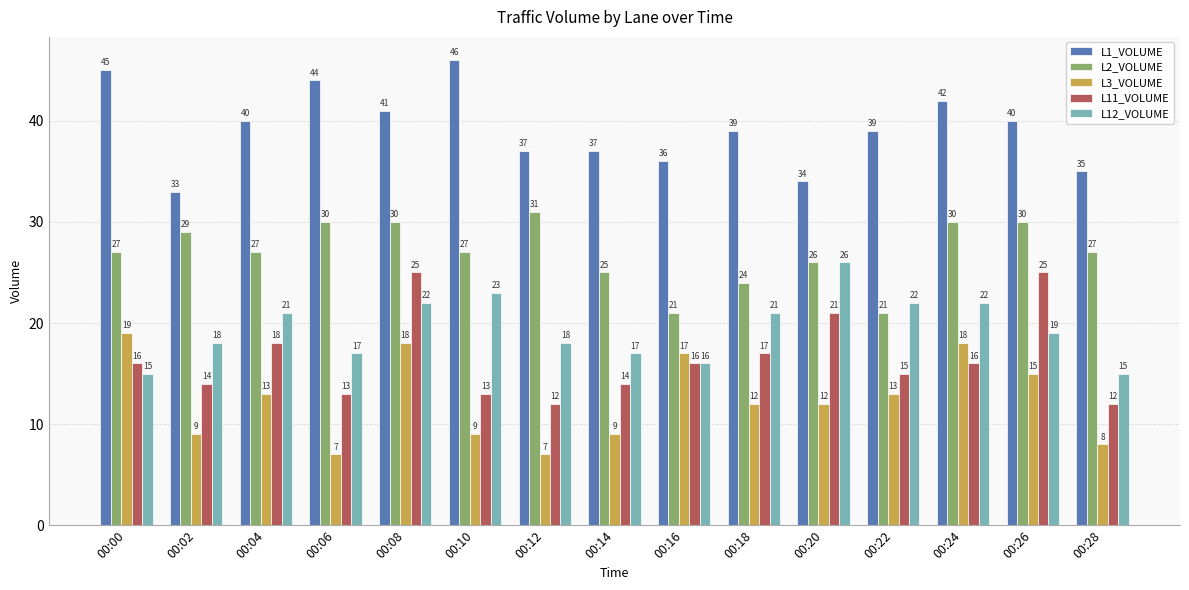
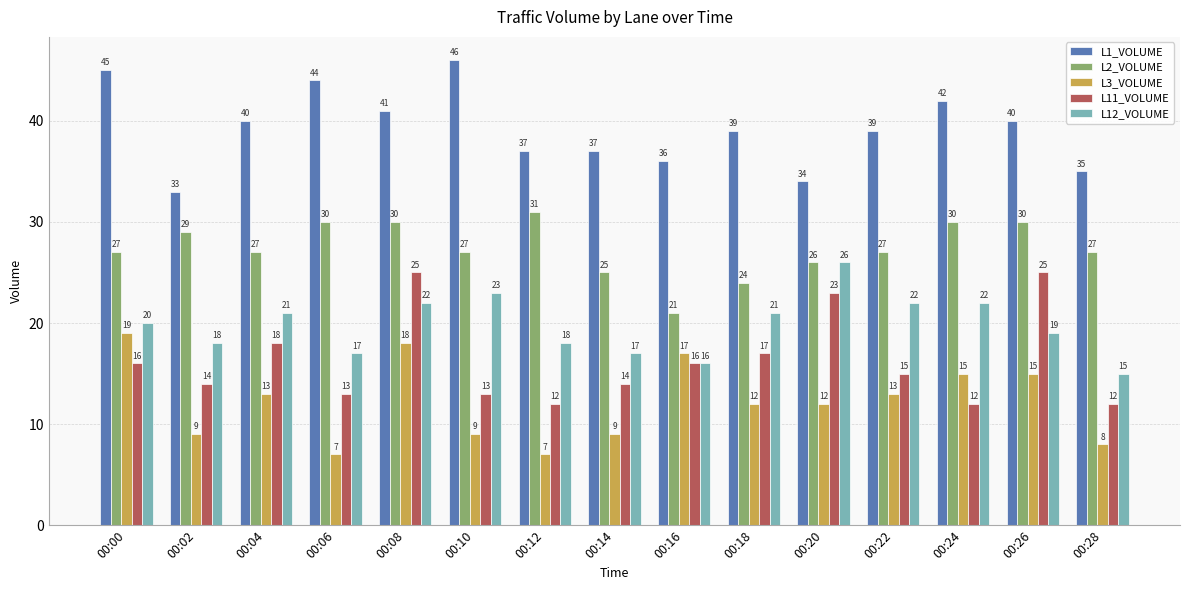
  {
    "L1_VOLUME": {
      "00:00": 45,
      "00:02": 33,
      "00:04": 40,
      "00:06": 44,
      "00:08": 41,
      "00:10": 46,
      "00:12": 37,
      "00:14": 37,
      "00:16": 36,
      "00:18": 39,
      "00:20": 34,
      "00:22": 39,
      "00:24": 42,
      "00:26": 40,
      "00:28": 35
    },
    "L2_VOLUME": {
      "00:00": 27,
      "00:02": 29,
      "00:04": 27,
      "00:06": 30,
      "00:08": 30,
      "00:10": 27,
      "00:12": 31,
      "00:14": 25,
      "00:16": 21,
      "00:18": 24,
      "00:20": 26,
-     "00:22": 21,
+     "00:22": 27,
      "00:24": 30,
      "00:26": 30,
      "00:28": 27
    },
    "L3_VOLUME": {
      "00:00": 19,
      "00:02": 9,
      "00:04": 13,
      "00:06": 7,
      "00:08": 18,
      "00:10": 9,
      "00:12": 7,
      "00:14": 9,
      "00:16": 17,
      "00:18": 12,
      "00:20": 12,
      "00:22": 13,
-     "00:24": 18,
+     "00:24": 15,
      "00:26": 15,
      "00:28": 8
    },
    "L11_VOLUME": {
      "00:00": 16,
      "00:02": 14,
      "00:04": 18,
      "00:06": 13,
      "00:08": 25,
      "00:10": 13,
      "00:12": 12,
      "00:14": 14,
      "00:16": 16,
      "00:18": 17,
-     "00:20": 21,
+     "00:20": 23,
      "00:22": 15,
-     "00:24": 16,
+     "00:24": 12,
      "00:26": 25,
      "00:28": 12
    },
    "L12_VOLUME": {
-     "00:00": 15,
+     "00:00": 20,
      "00:02": 18,
      "00:04": 21,
      "00:06": 17,
      "00:08": 22,
      "00:10": 23,
      "00:12": 18,
      "00:14": 17,
      "00:16": 16,
      "00:18": 21,
      "00:20": 26,
      "00:22": 22,
      "00:24": 22,
      "00:26": 19,
      "00:28": 15
    }
  }
